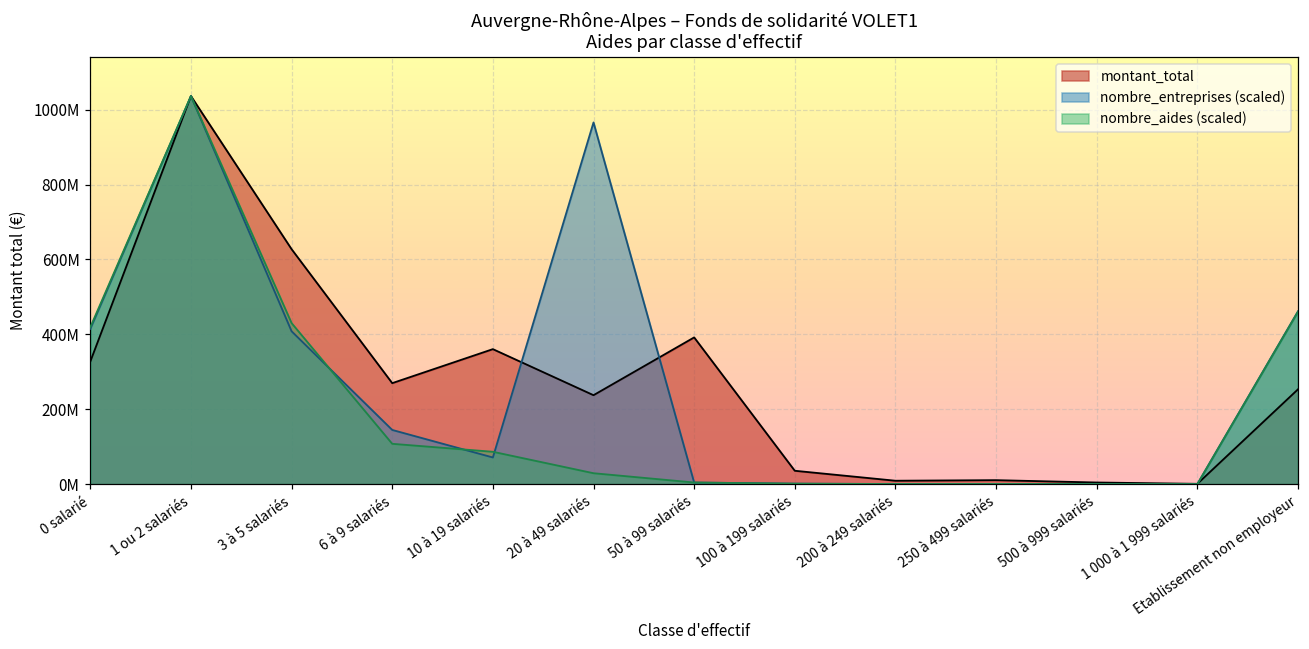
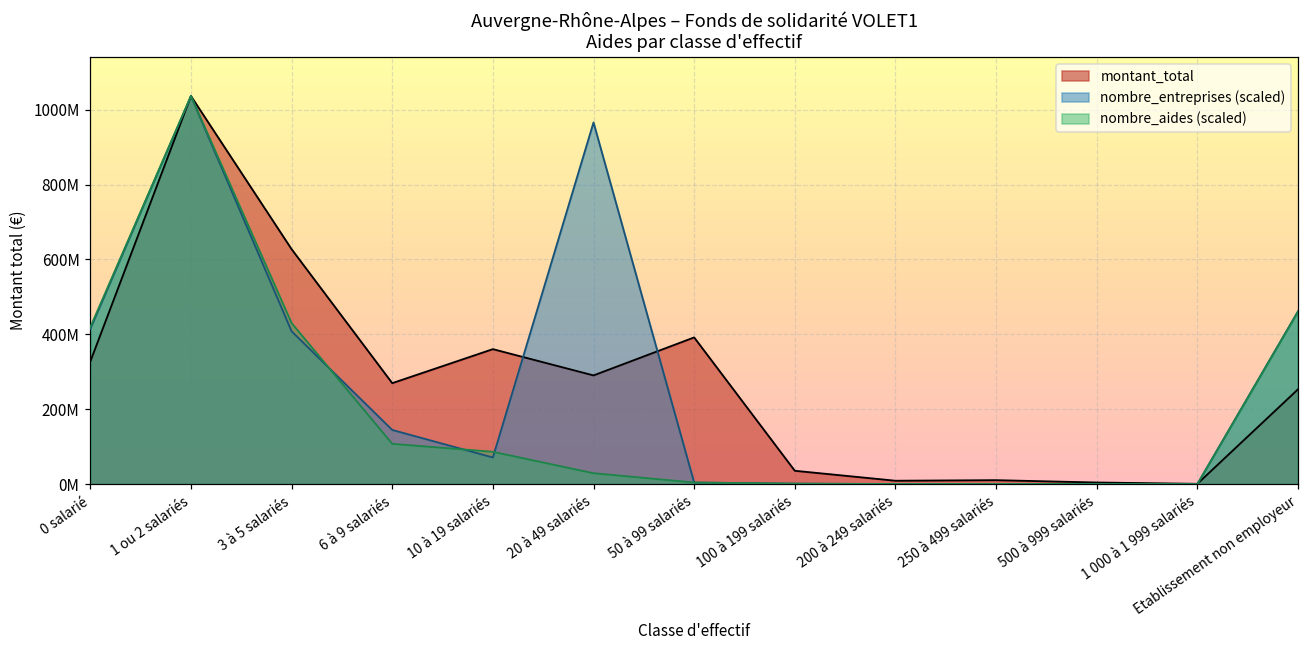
  {
    "montant_total": {
      "0 salarié": 330000000,
      "3 à 5 salariés": 630000000,
      "6 à 9 salariés": 270000000,
      "10 à 19 salariés": 360000000,
-     "20 à 49 salariés": 240000000,
+     "20 à 49 salariés": 290000000,
      "50 à 99 salariés": 390000000,
      "100 à 199 salariés": 40000000,
      "200 à 249 salariés": 10000000,
      "250 à 499 salariés": 10000000,
      "Etablissement non employeur": 250000000
    },
    "nombre_entreprises (scaled)": {
      "3 à 5 salariés": 410000000,
      "6 à 9 salariés": 140000000,
      "10 à 19 salariés": 70000000,
      "20 à 49 salariés": 970000000
    },
    "nombre_aides (scaled)": {
      "3 à 5 salariés": 430000000,
      "6 à 9 salariés": 110000000,
      "10 à 19 salariés": 90000000,
      "20 à 49 salariés": 30000000
    }
  }
